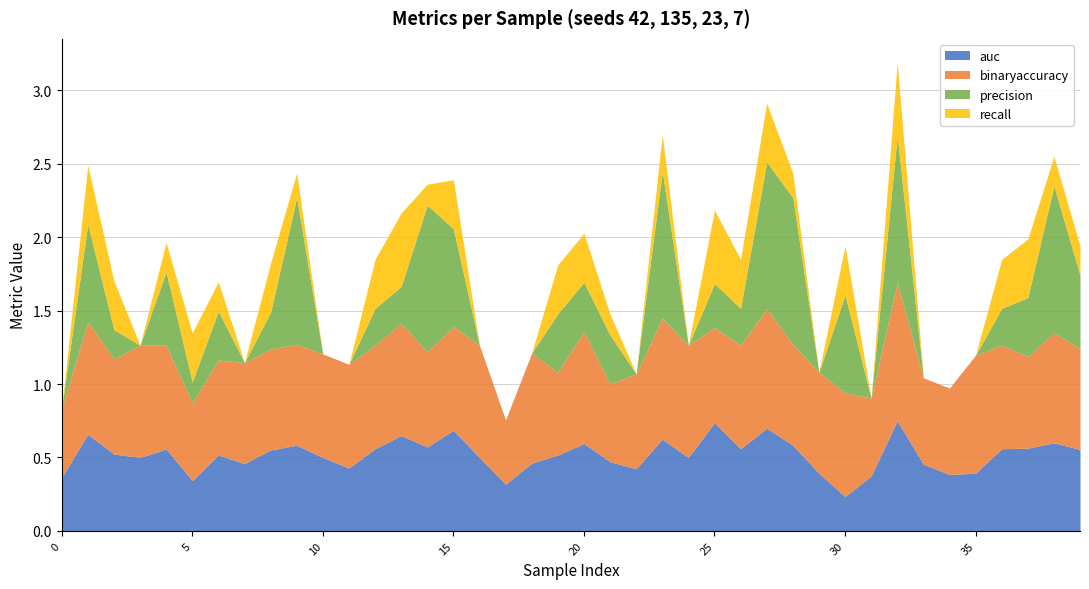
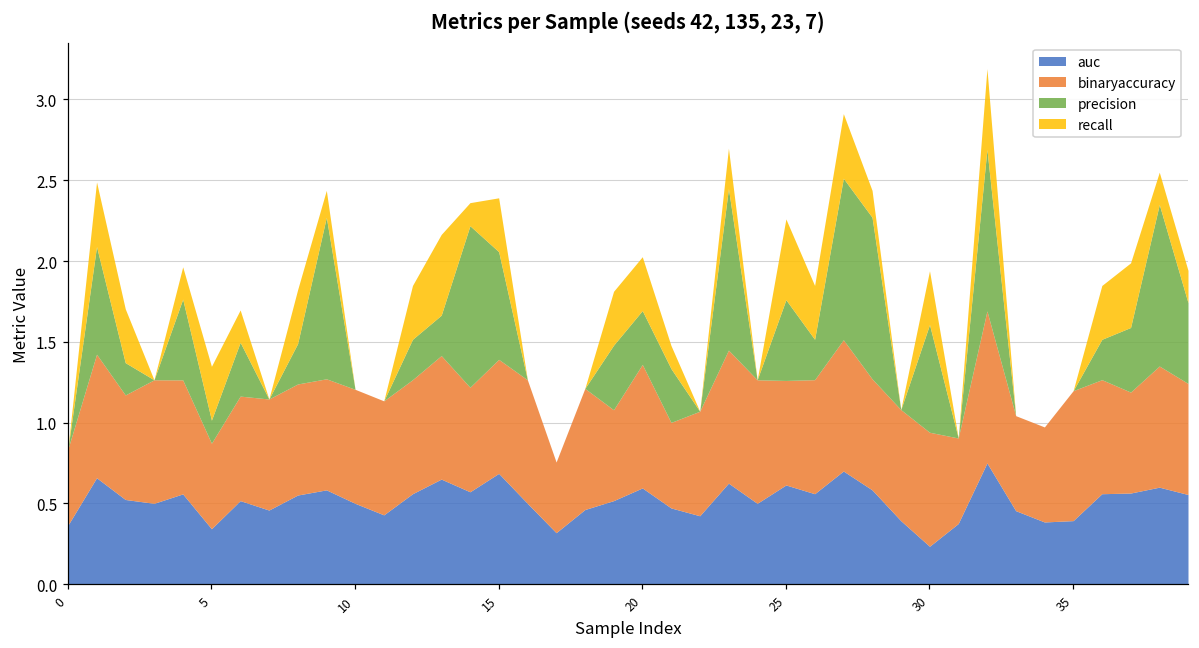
  {
    "auc": {
      "0": 0.36,
      "5": 0.34,
      "10": 0.50,
      "15": 0.69,
      "20": 0.60,
-     "25": 0.74,
+     "25": 0.61,
      "30": 0.23,
      "35": 0.39
    },
    "binaryaccuracy": {
      "5": 0.53,
      "15": 0.71,
      "20": 0.76,
      "25": 0.65,
      "30": 0.71
    },
    "precision": {
      "5": 0.14,
      "15": 0.67,
      "20": 0.33,
-     "25": 0.3,
+     "25": 0.5,
      "30": 0.67
    },
    "recall": {
      "5": 0.33,
      "15": 0.33,
      "20": 0.33,
      "25": 0.50,
      "30": 0.33
    }
  }
